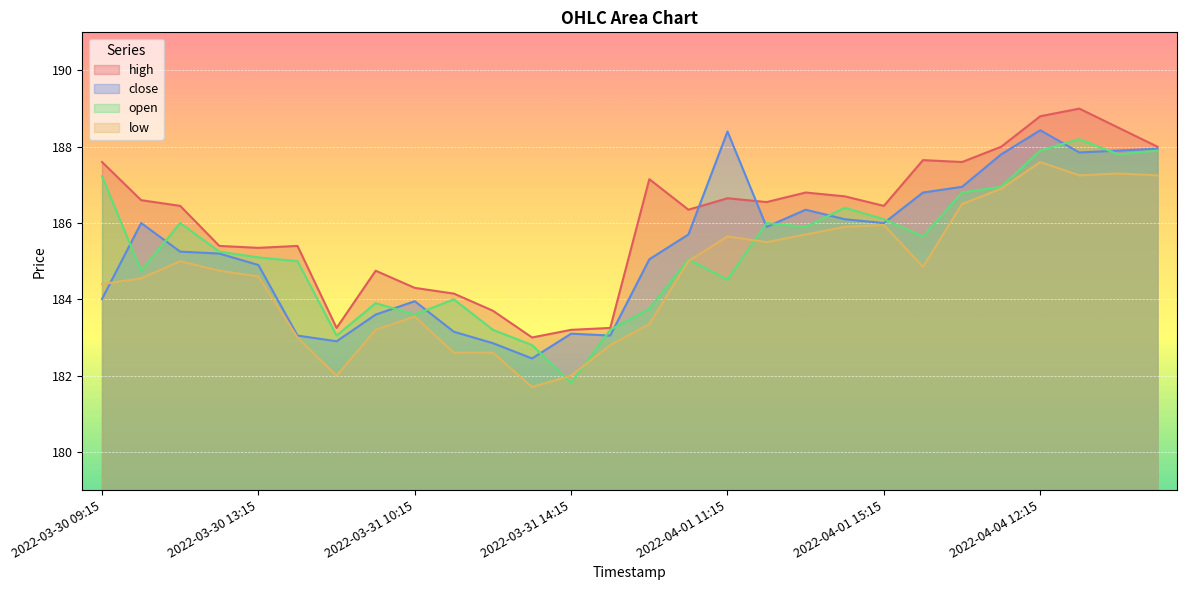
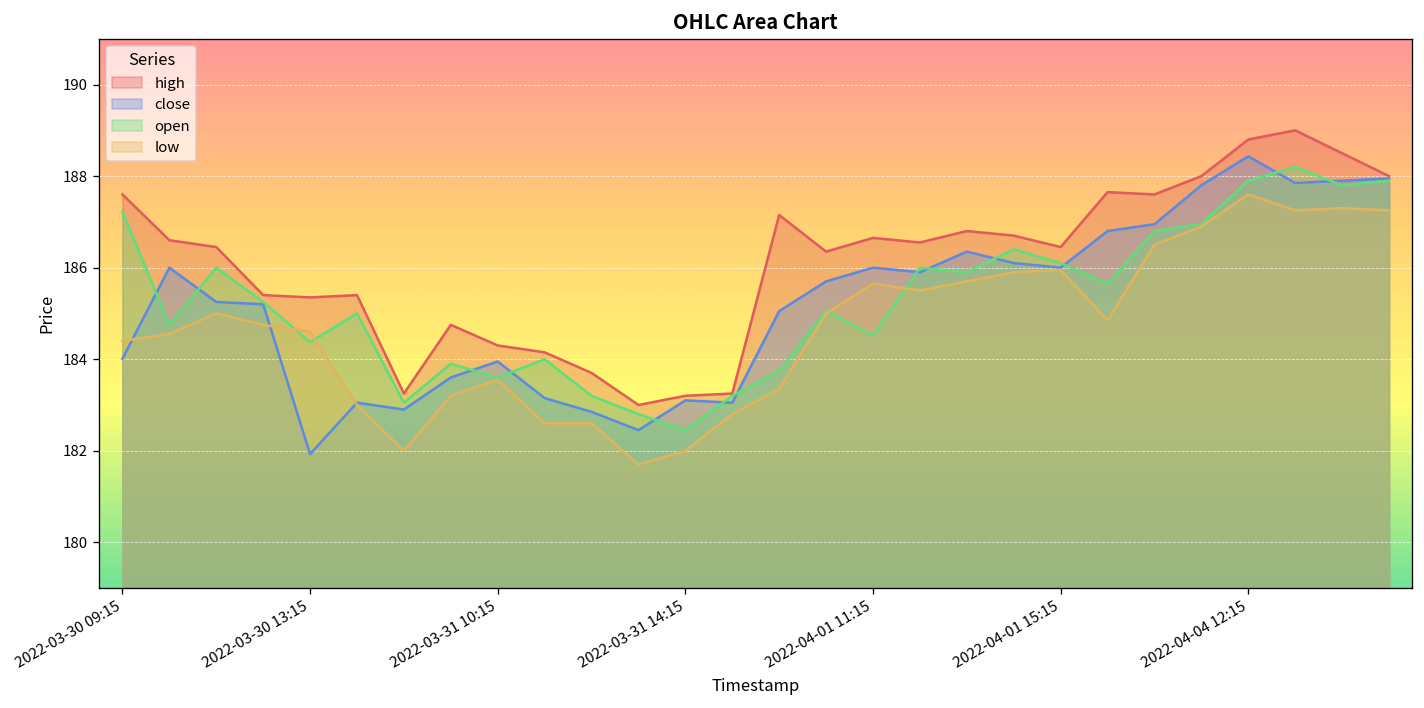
  {
    "close": {
      "2022-03-30 09:15": 184.0,
-     "2022-03-30 13:15": 184.9,
+     "2022-03-30 13:15": 181.9,
      "2022-03-31 10:15": 183.9,
      "2022-03-31 14:15": 183.1,
-     "2022-04-01 11:15": 188.4,
+     "2022-04-01 11:15": 186.0,
      "2022-04-04 12:15": 188.4
    },
    "open": {
      "2022-03-30 09:15": 187.2,
-     "2022-03-30 13:15": 185.1,
-     "2022-03-31 14:15": 181.8,
+     "2022-03-30 13:15": 184.4,
+     "2022-03-31 14:15": 182.4,
      "2022-04-01 11:15": 184.5,
      "2022-04-01 15:15": 186.1,
      "2022-04-04 12:15": 187.9
    }
  }
